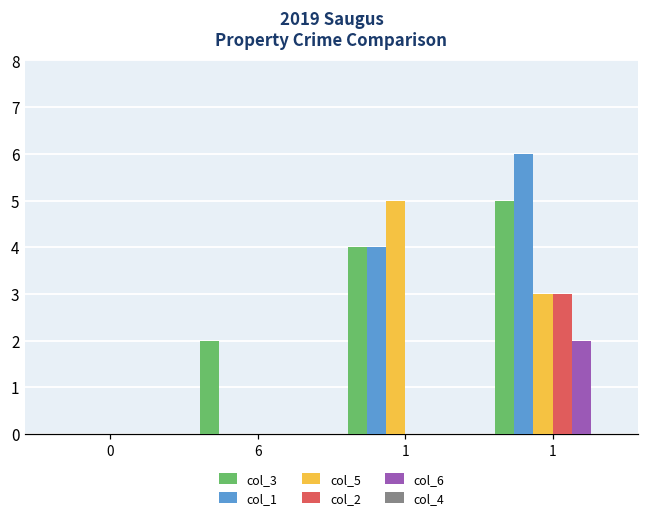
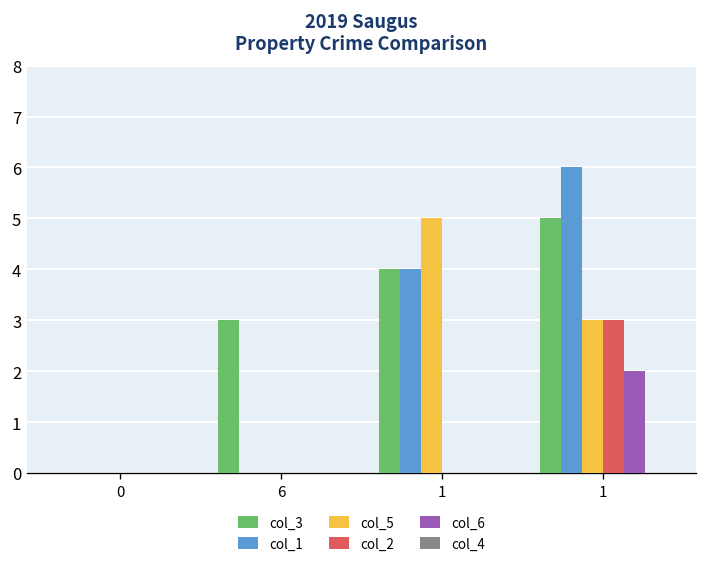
  {
    "col_3": {
      "0": 0,
-     "6": 2
+     "6": 3
    },
    "col_1": {
      "0": 0,
      "6": 0
    },
    "col_5": {
      "0": 0,
      "6": 0
    },
    "col_2": {
      "0": 0,
      "6": 0
    },
    "col_6": {
      "0": 0,
      "6": 0
    },
    "col_4": {
      "0": 0,
      "6": 0
    }
  }
